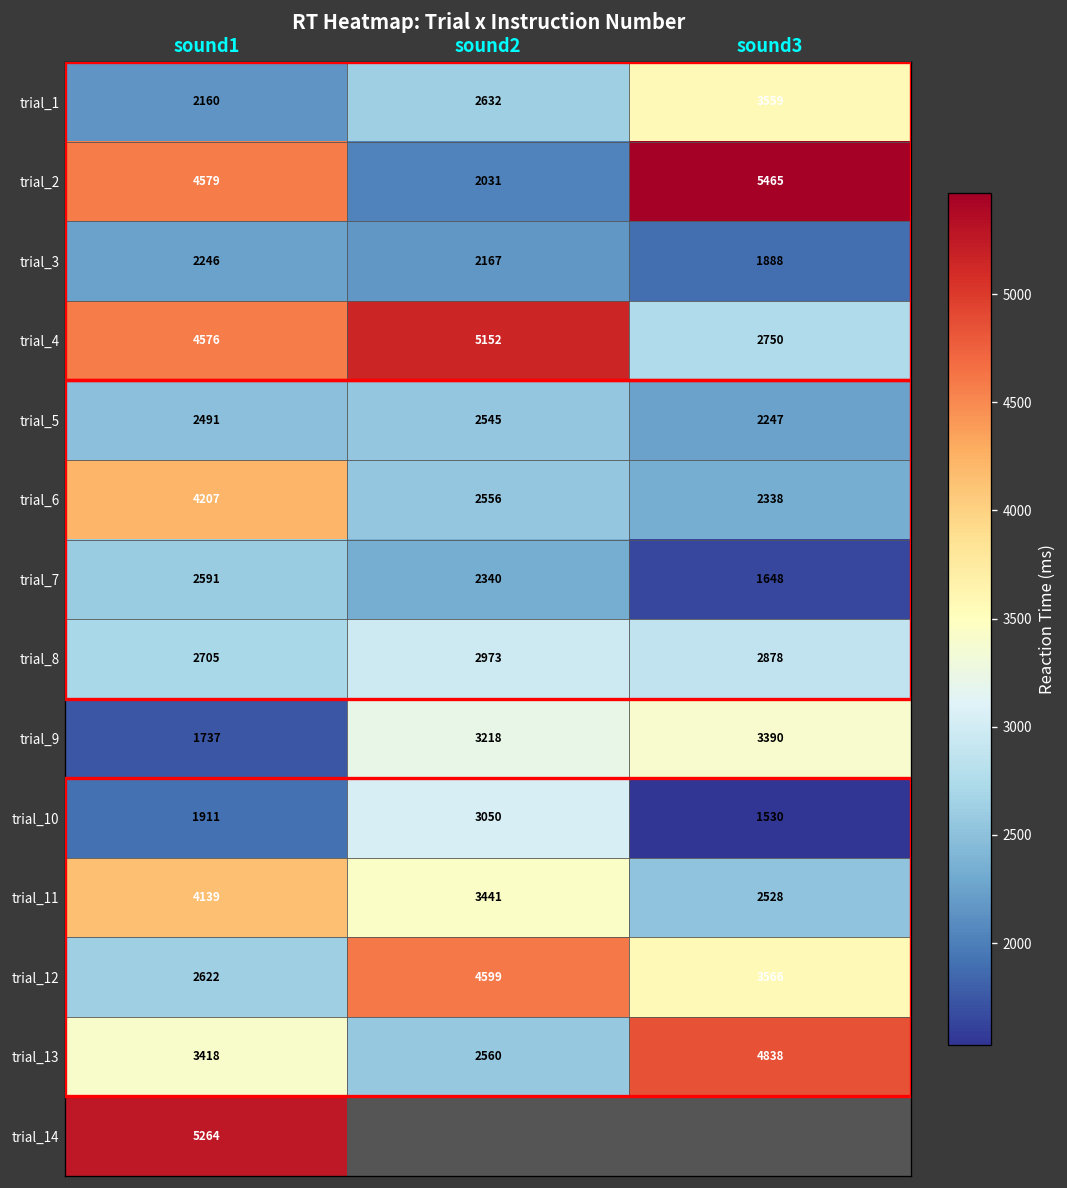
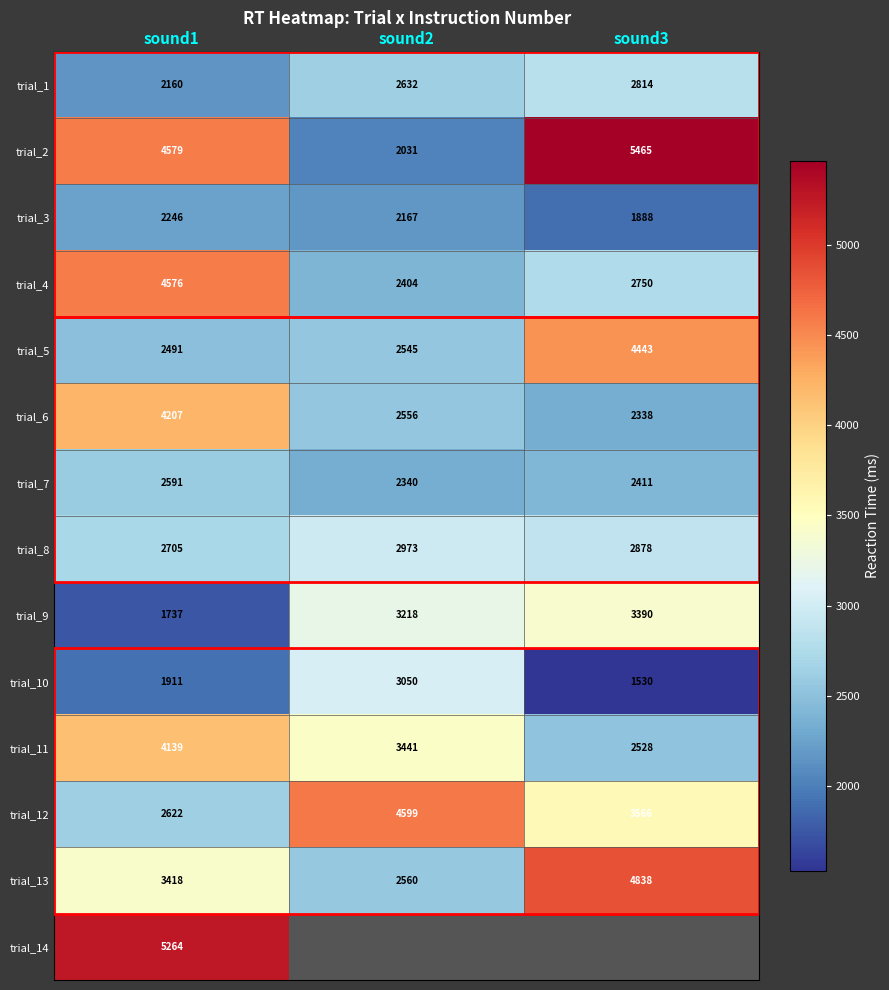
  {
    "trial_1": {
      "sound1": 2160,
      "sound2": 2632,
-     "sound3": 3559
+     "sound3": 2814
    },
    "trial_2": {
      "sound1": 4579,
      "sound2": 2031,
      "sound3": 5465
    },
    "trial_3": {
      "sound1": 2246,
      "sound2": 2167,
      "sound3": 1888
    },
    "trial_4": {
      "sound1": 4576,
-     "sound2": 5152,
+     "sound2": 2404,
      "sound3": 2750
    },
    "trial_5": {
      "sound1": 2491,
      "sound2": 2545,
-     "sound3": 2247
+     "sound3": 4443
    },
    "trial_6": {
      "sound1": 4207,
      "sound2": 2556,
      "sound3": 2338
    },
    "trial_7": {
      "sound1": 2591,
      "sound2": 2340,
-     "sound3": 1648
+     "sound3": 2411
    },
    "trial_8": {
      "sound1": 2705,
      "sound2": 2973,
      "sound3": 2878
    },
    "trial_9": {
      "sound1": 1737,
      "sound2": 3218,
      "sound3": 3390
    },
    "trial_10": {
      "sound1": 1911,
      "sound2": 3050,
      "sound3": 1530
    },
    "trial_11": {
      "sound1": 4139,
      "sound2": 3441,
      "sound3": 2528
    },
    "trial_12": {
      "sound1": 2622,
      "sound2": 4599,
      "sound3": 3566
    },
    "trial_13": {
      "sound1": 3418,
      "sound2": 2560,
      "sound3": 4838
    },
    "trial_14": {
      "sound1": 5264
    }
  }
